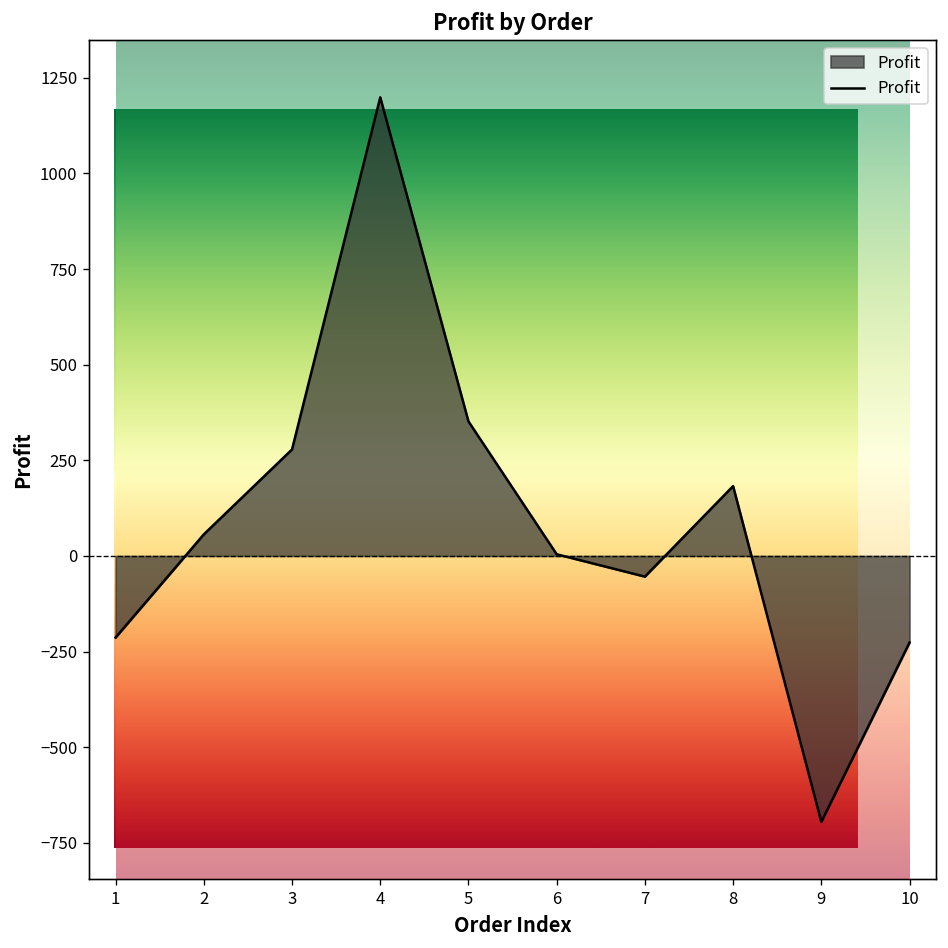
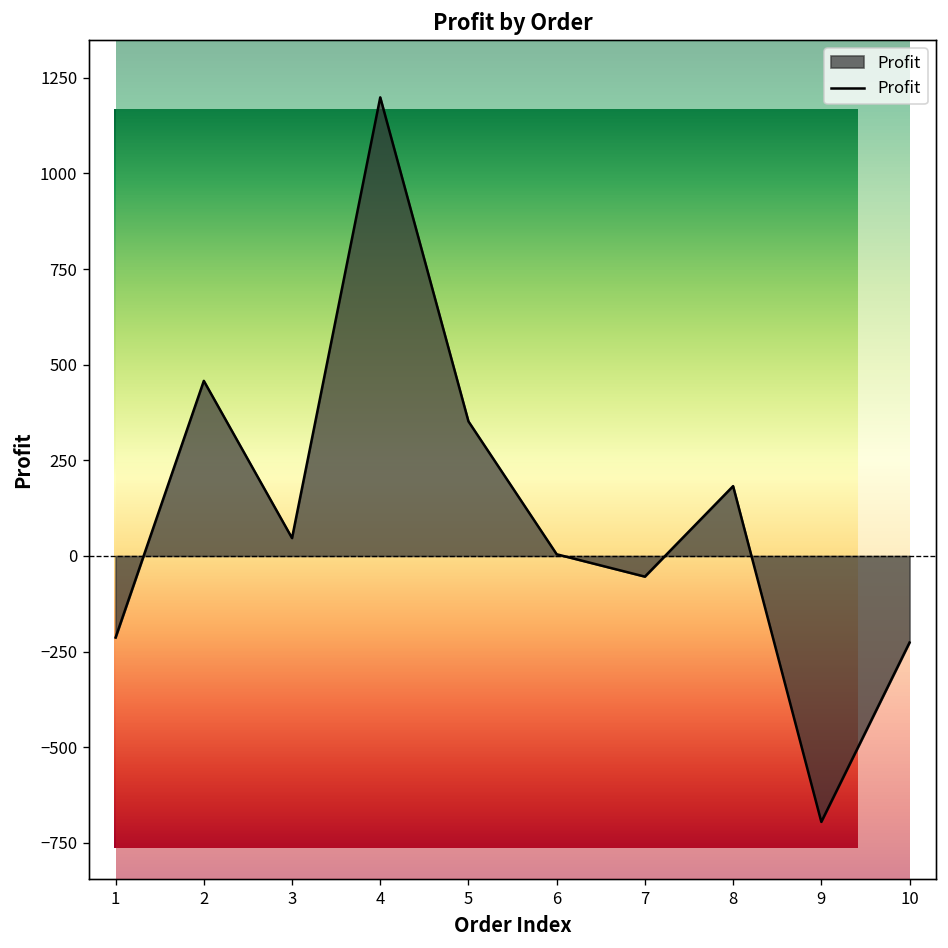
  {
    "Profit by Order": {
      "Profit": {
-       "2": 60,
-       "3": 280
+       "2": 460,
+       "3": 50
      }
    }
  }
